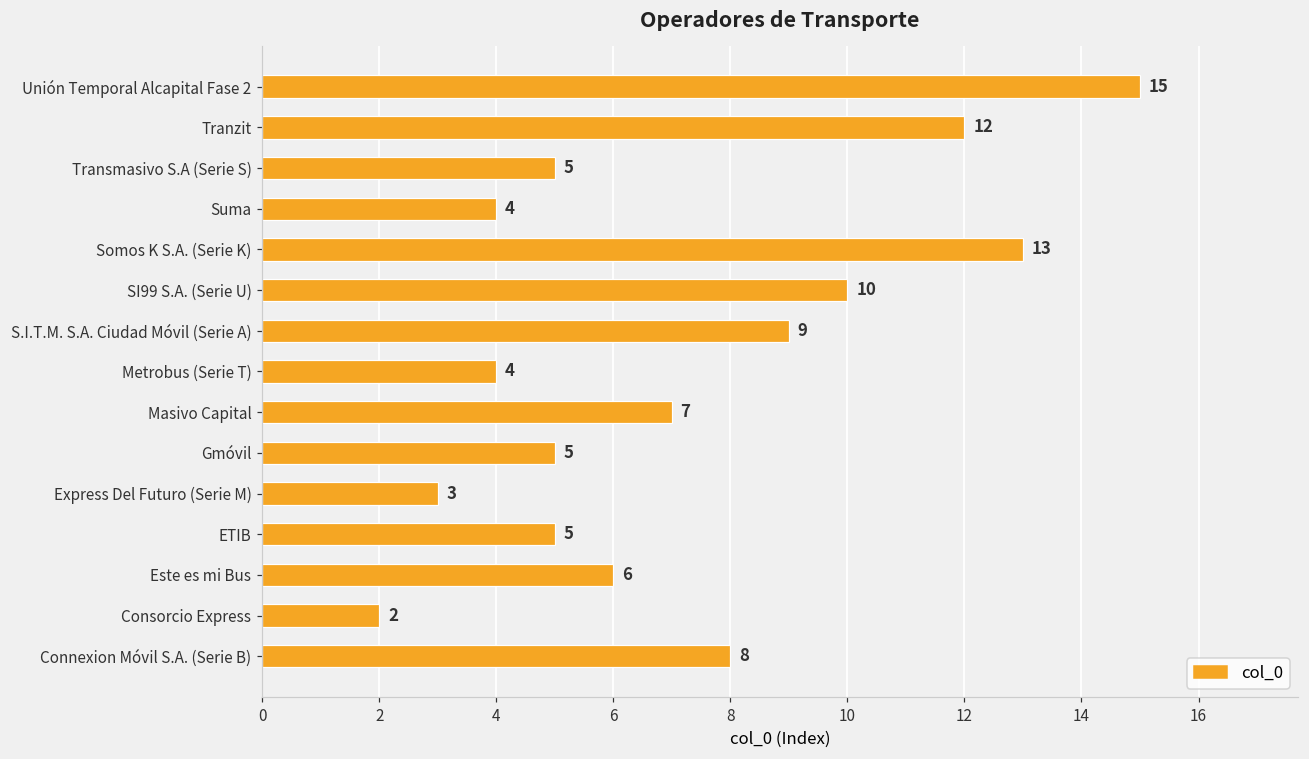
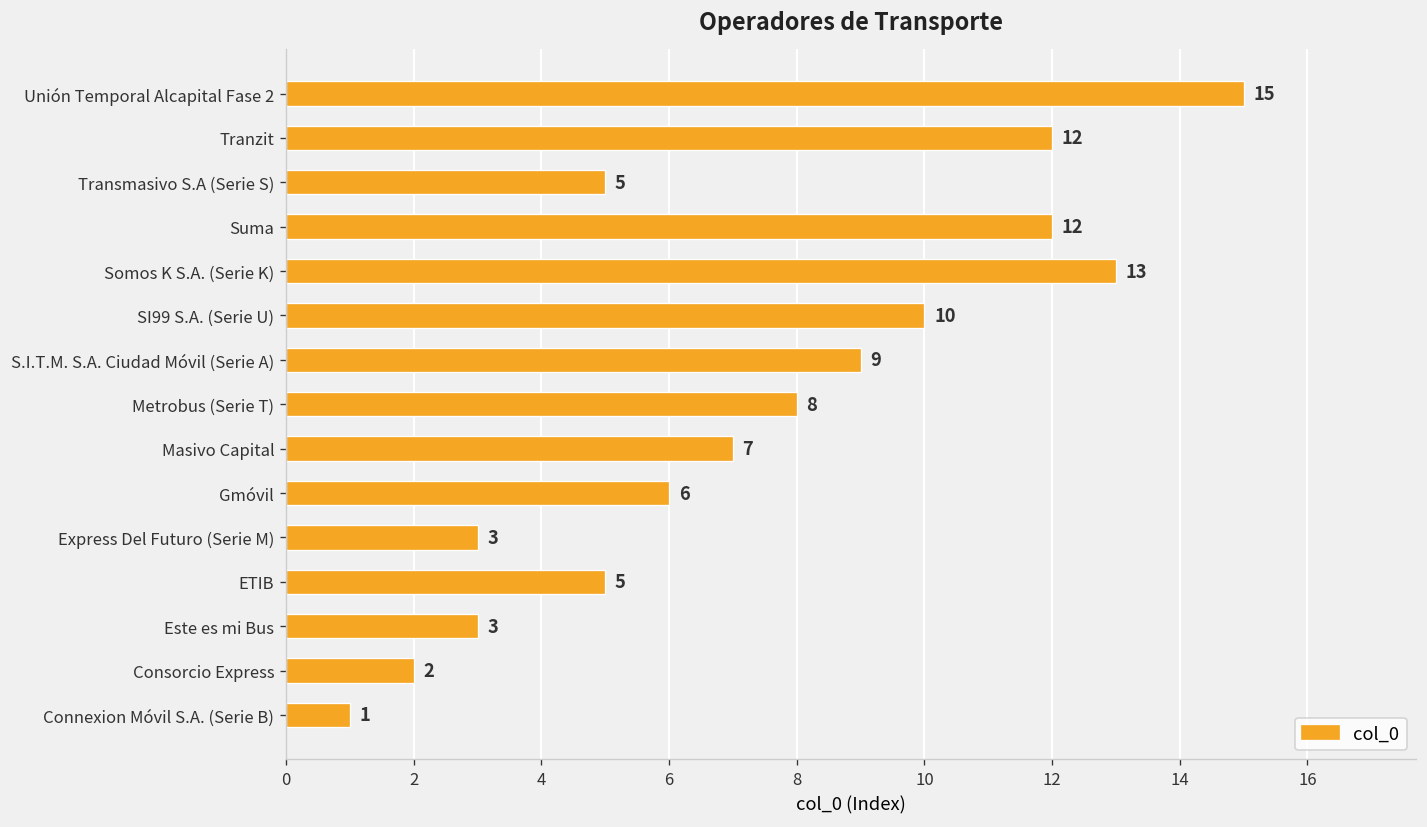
  {
    "Unión Temporal Alcapital Fase 2": 15,
    "Tranzit": 12,
    "Transmasivo S.A (Serie S)": 5,
-   "Suma": 4,
+   "Suma": 12,
    "Somos K S.A. (Serie K)": 13,
    "SI99 S.A. (Serie U)": 10,
    "S.I.T.M. S.A. Ciudad Móvil (Serie A)": 9,
-   "Metrobus (Serie T)": 4,
+   "Metrobus (Serie T)": 8,
    "Masivo Capital": 7,
-   "Gmóvil": 5,
+   "Gmóvil": 6,
    "Express Del Futuro (Serie M)": 3,
    "ETIB": 5,
-   "Este es mi Bus": 6,
+   "Este es mi Bus": 3,
    "Consorcio Express": 2,
-   "Connexion Móvil S.A. (Serie B)": 8
+   "Connexion Móvil S.A. (Serie B)": 1
  }
